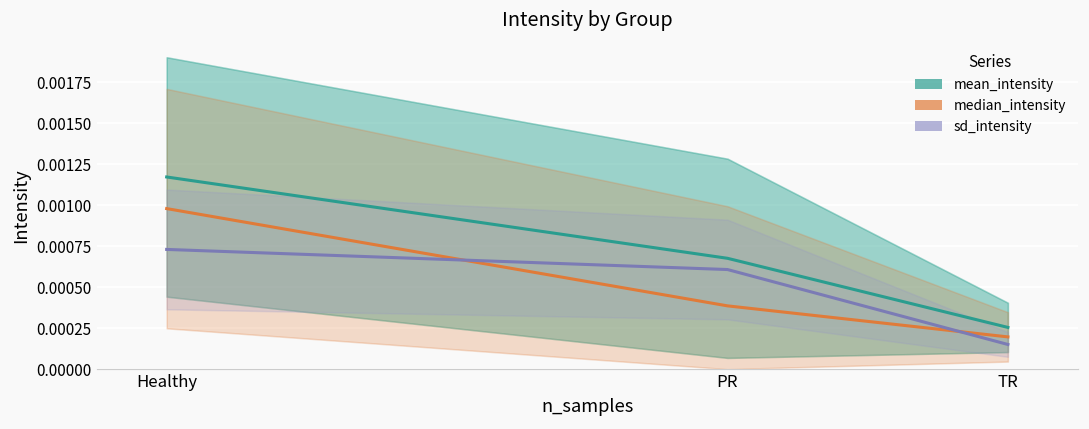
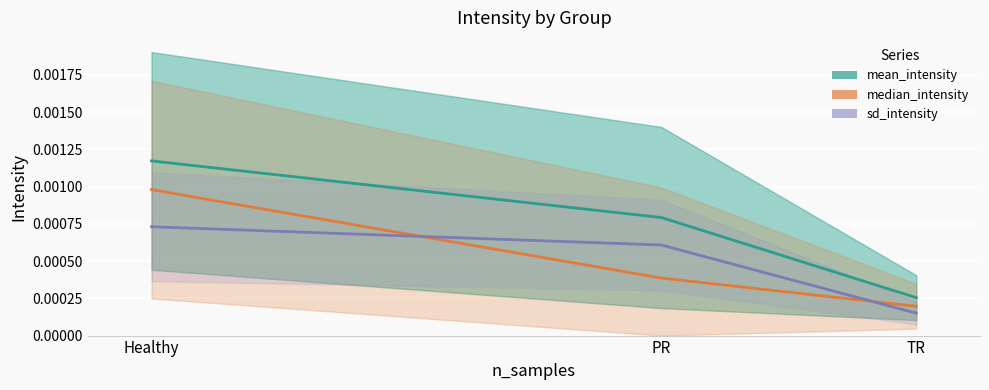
  {
    "mean_intensity": {
      "Healthy": 0.00117,
-     "PR": 0.00068,
+     "PR": 0.00079,
      "TR": 0.00025
    }
  }
